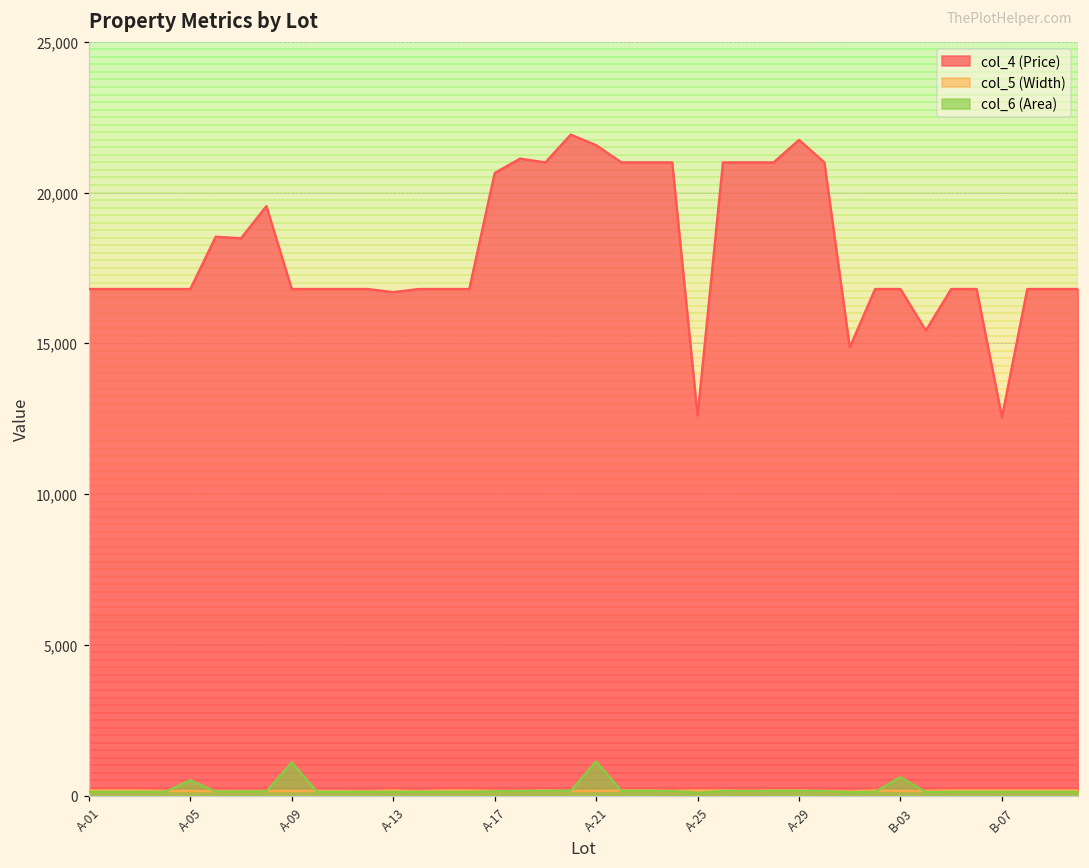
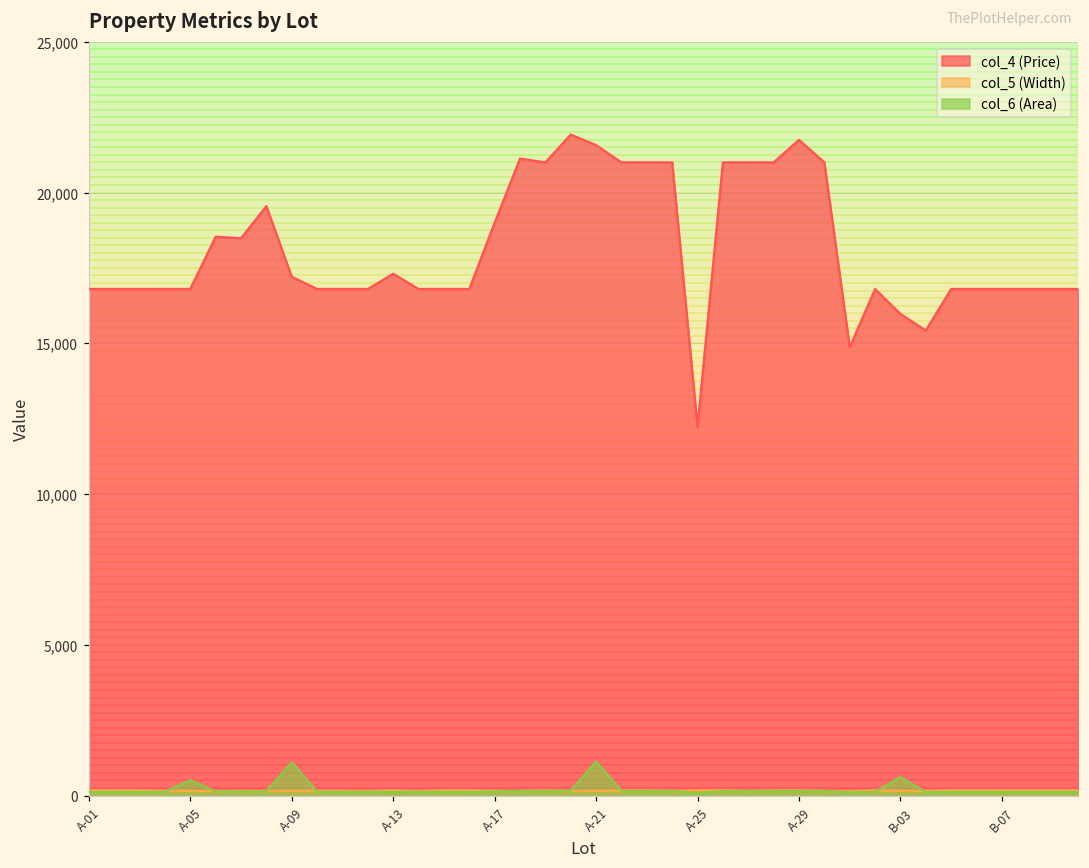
  {
    "col_4 (Price)": {
      "A-01": "16,800",
      "A-05": "16,800",
-     "A-09": "16,800",
-     "A-13": "16,700",
-     "A-17": "20,600",
+     "A-09": "17,200",
+     "A-13": "17,300",
+     "A-17": "19,000",
      "A-21": "21,600",
-     "A-25": "12,600",
+     "A-25": "12,200",
      "A-29": "21,700",
-     "B-03": "16,800",
-     "B-07": "12,500"
+     "B-03": "16,000",
+     "B-07": "16,800"
    },
    "col_5 (Width)": {
      "A-05": "200",
      "A-09": "200",
      "A-21": "200",
      "B-03": "200"
    },
    "col_6 (Area)": {
      "A-05": "500",
      "A-09": "1,100",
      "A-21": "1,100",
      "B-03": "600"
    }
  }
